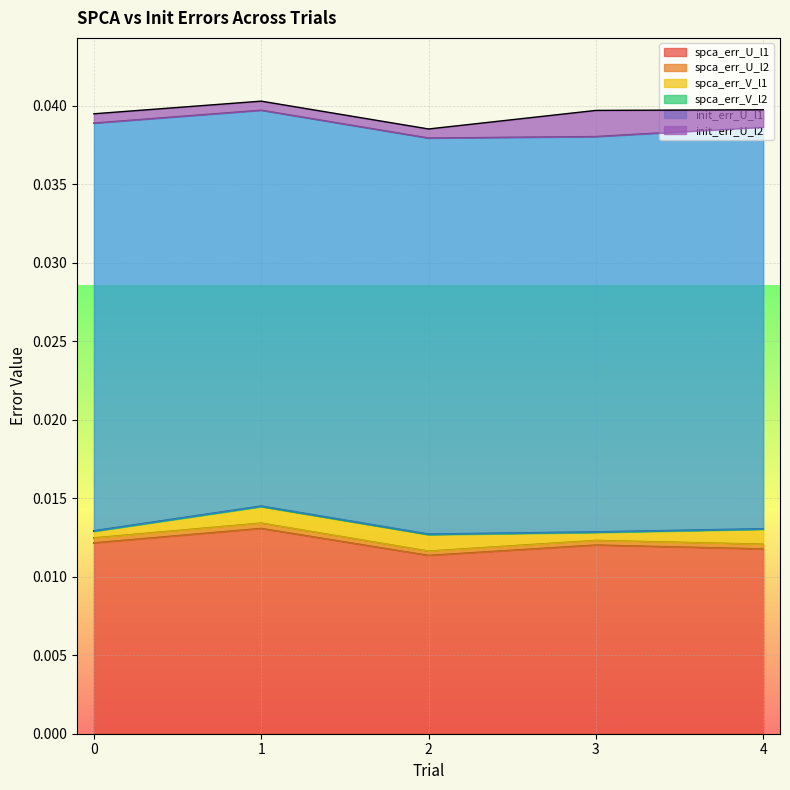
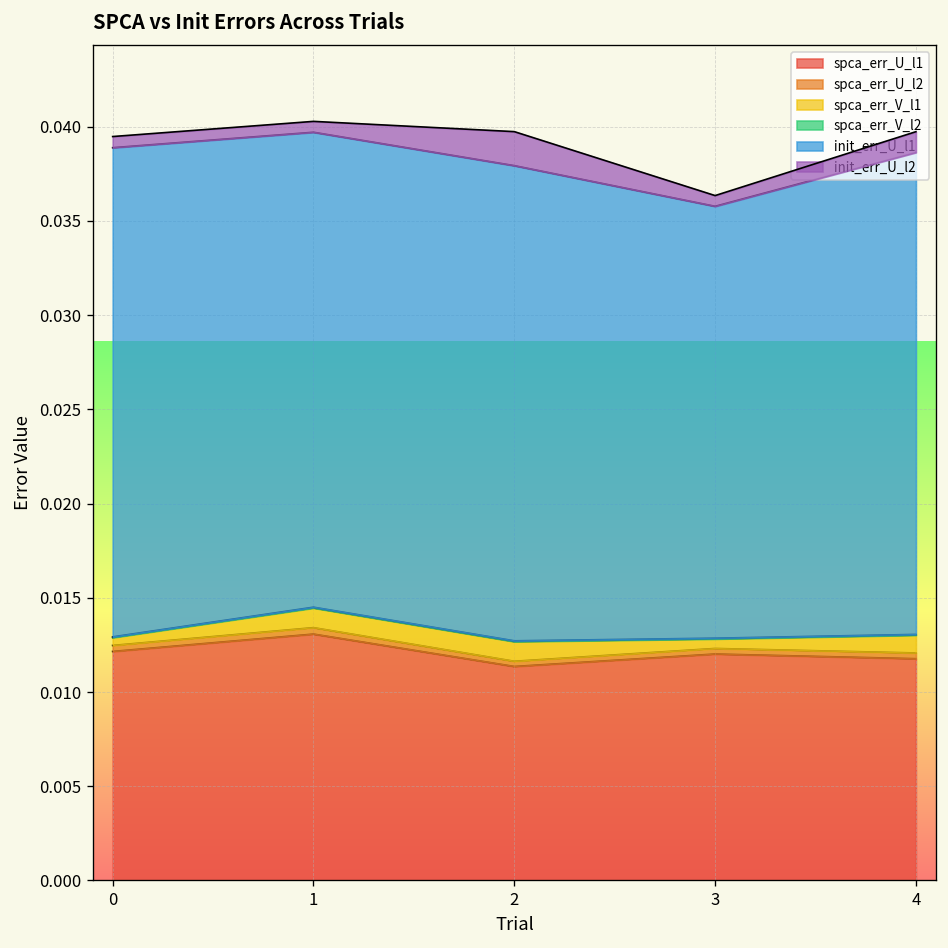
  {
    "init_err_U_l1": {
      "0": 0.0260,
      "1": 0.0252,
      "2": 0.0252,
-     "3": 0.0252
+     "3": 0.0229
    },
    "init_err_U_l2": {
      "0": 0.0006,
      "1": 0.0006,
-     "2": 0.0006,
-     "3": 0.0017
+     "2": 0.0018,
+     "3": 0.0006
    }
  }
